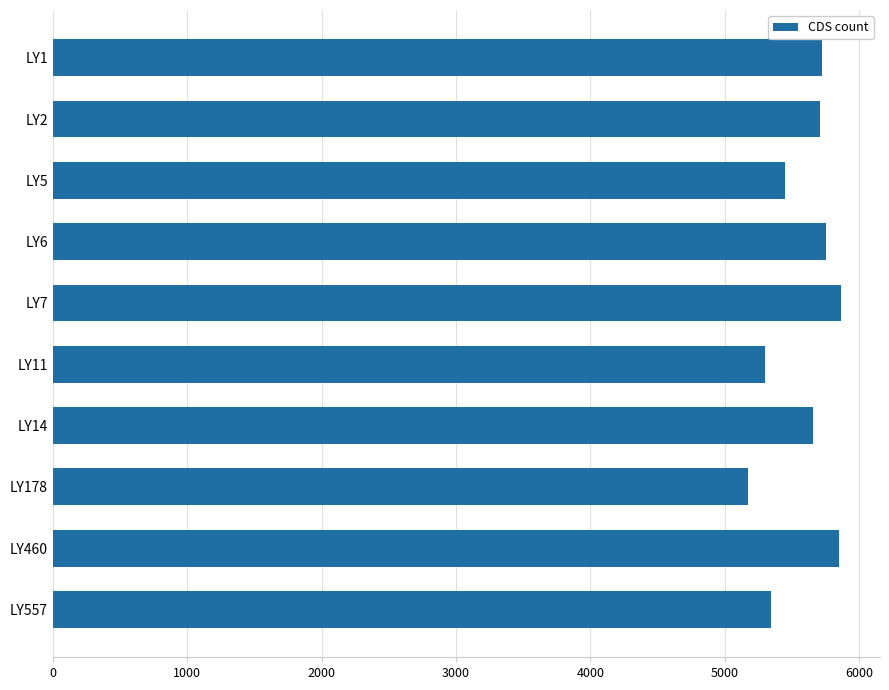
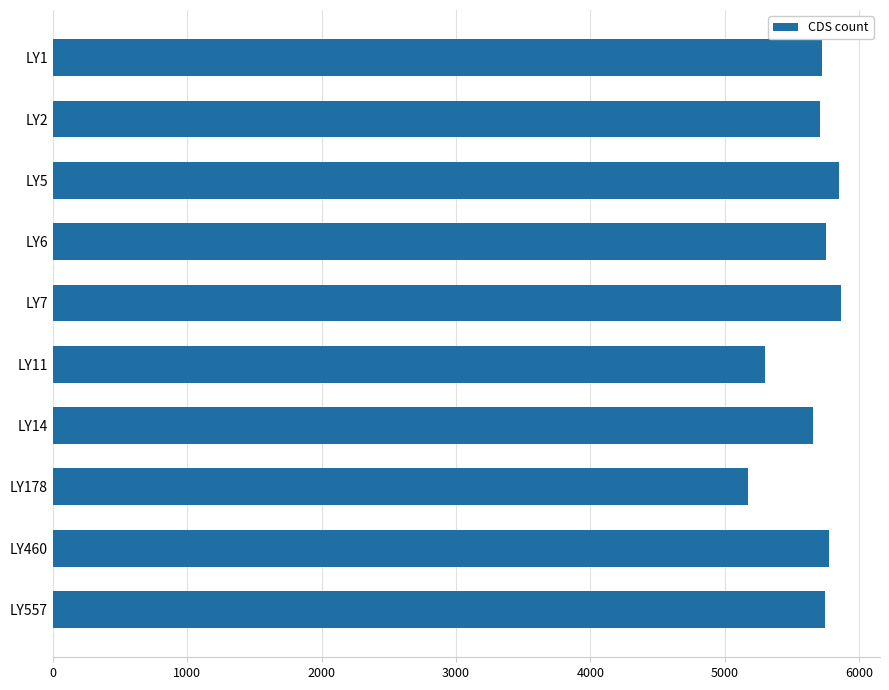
  {
    "LY1": 5730,
    "LY2": 5710,
-   "LY5": 5450,
+   "LY5": 5850,
    "LY6": 5750,
    "LY7": 5860,
    "LY11": 5300,
    "LY14": 5660,
    "LY178": 5180,
-   "LY460": 5850,
-   "LY557": 5340
+   "LY460": 5770,
+   "LY557": 5750
  }
